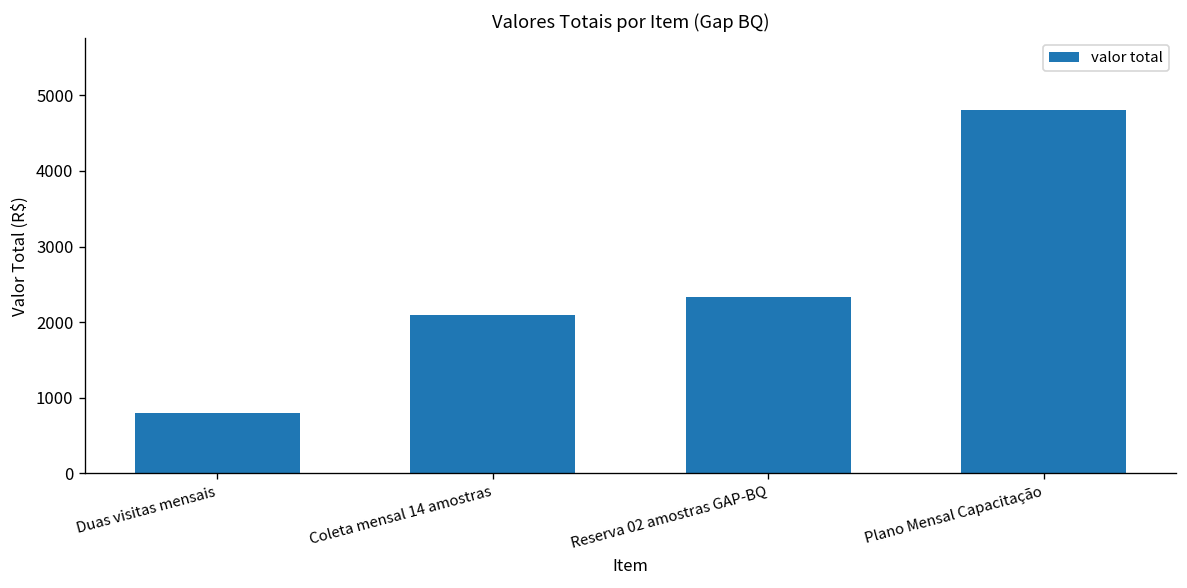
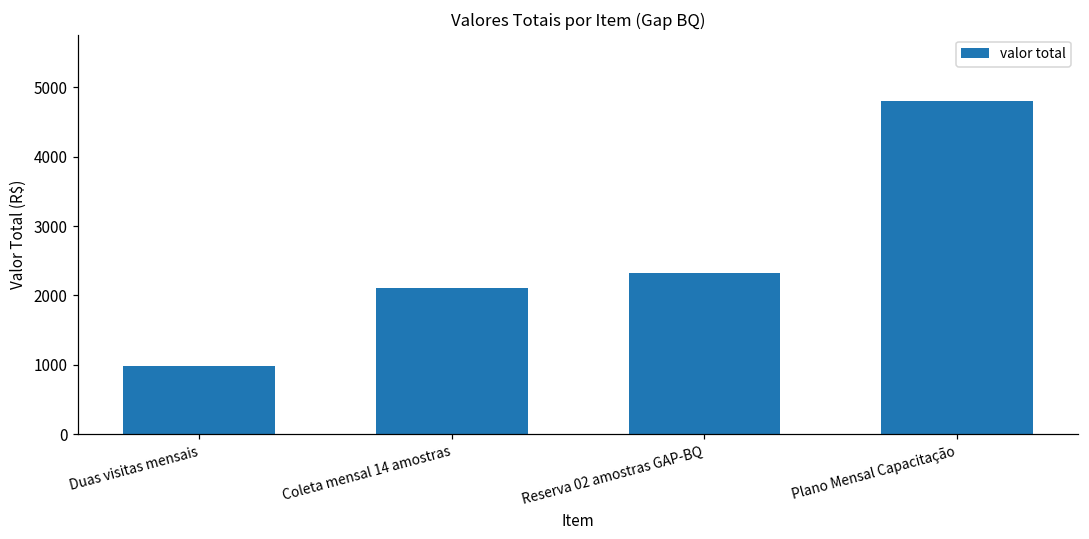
  {
-   "Duas visitas mensais": 800,
+   "Duas visitas mensais": 1000,
    "Coleta mensal 14 amostras": 2100,
    "Reserva 02 amostras GAP-BQ": 2300,
    "Plano Mensal Capacitação": 4800
  }
